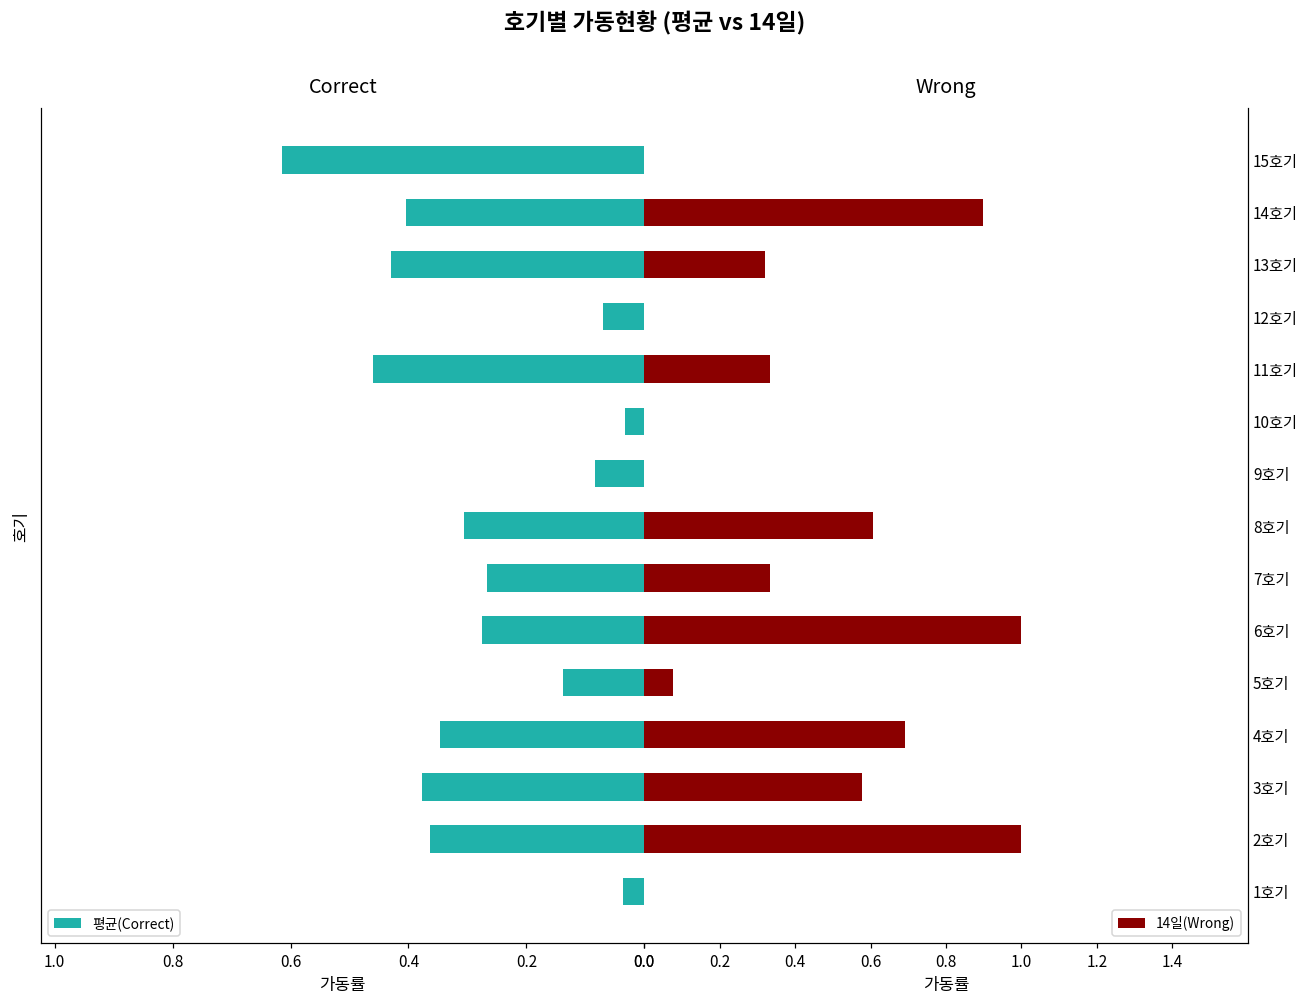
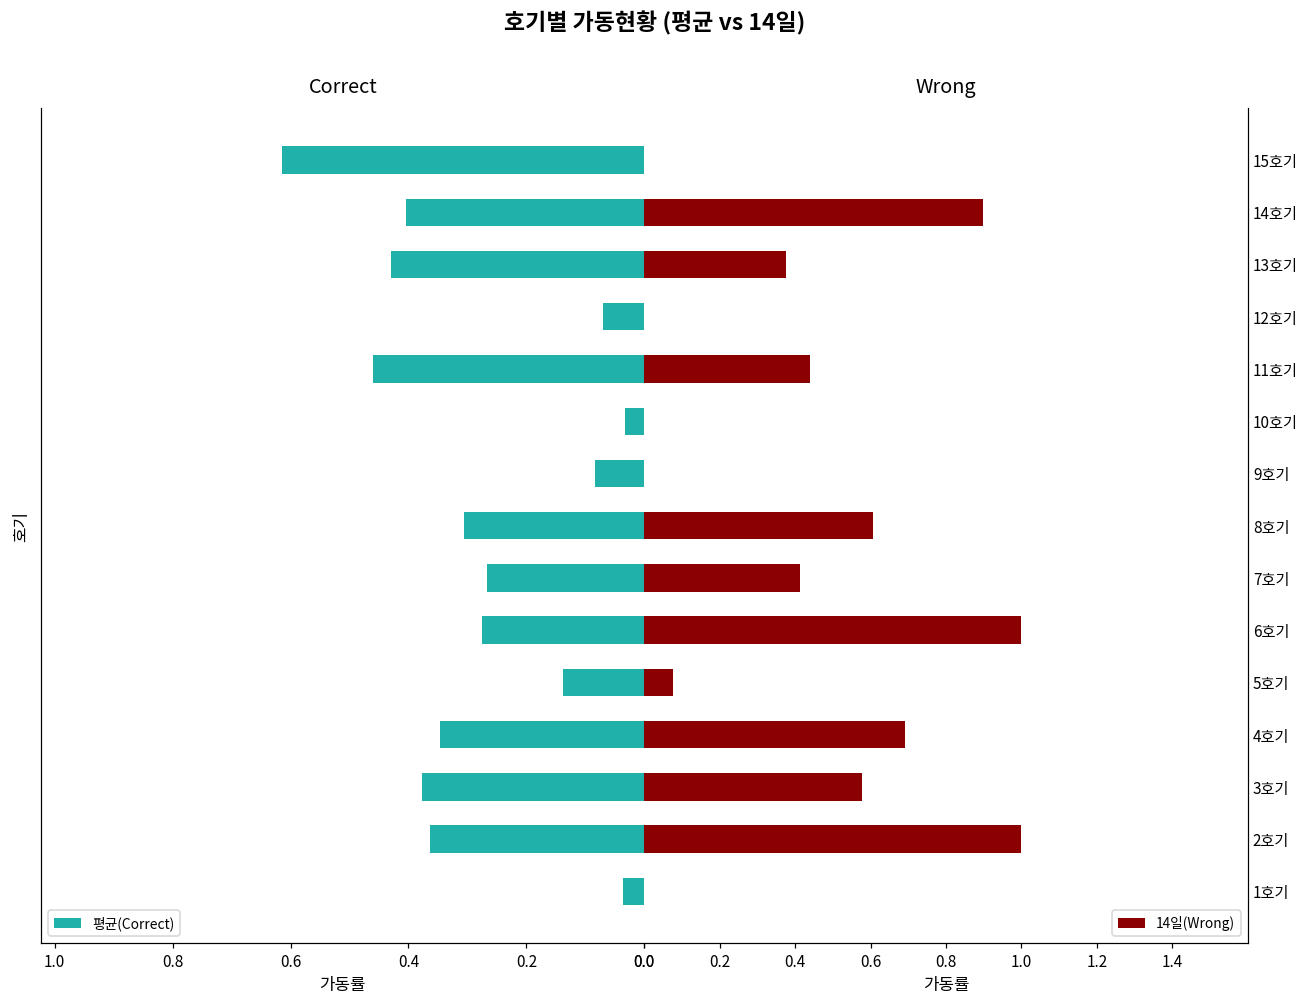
  {
    "Wrong": {
      "15호기": 0.00,
      "14호기": 0.90,
-     "13호기": 0.32,
+     "13호기": 0.37,
      "12호기": 0.00,
-     "11호기": 0.33,
+     "11호기": 0.44,
      "10호기": 0.00,
      "9호기": 0.00,
      "8호기": 0.61,
-     "7호기": 0.33,
+     "7호기": 0.41,
      "6호기": 1.00,
      "5호기": 0.08,
      "4호기": 0.69,
      "3호기": 0.58,
      "2호기": 1.00,
      "1호기": 0.00
    }
  }
